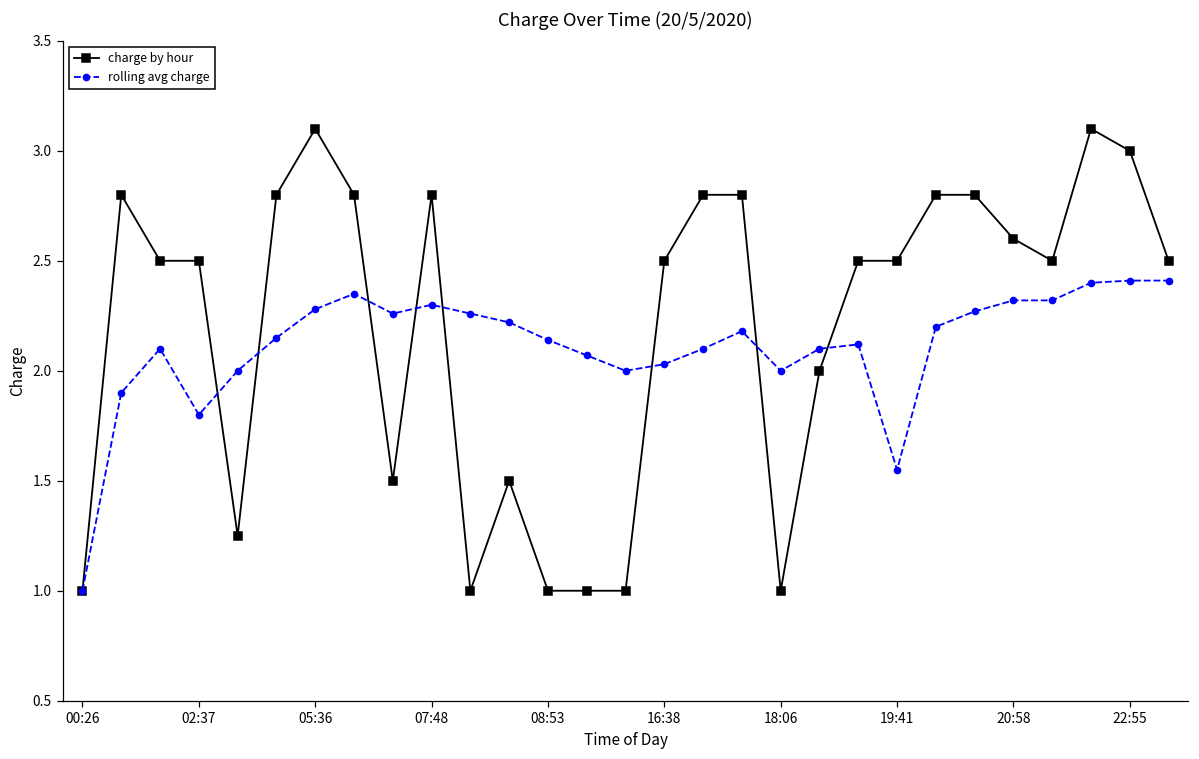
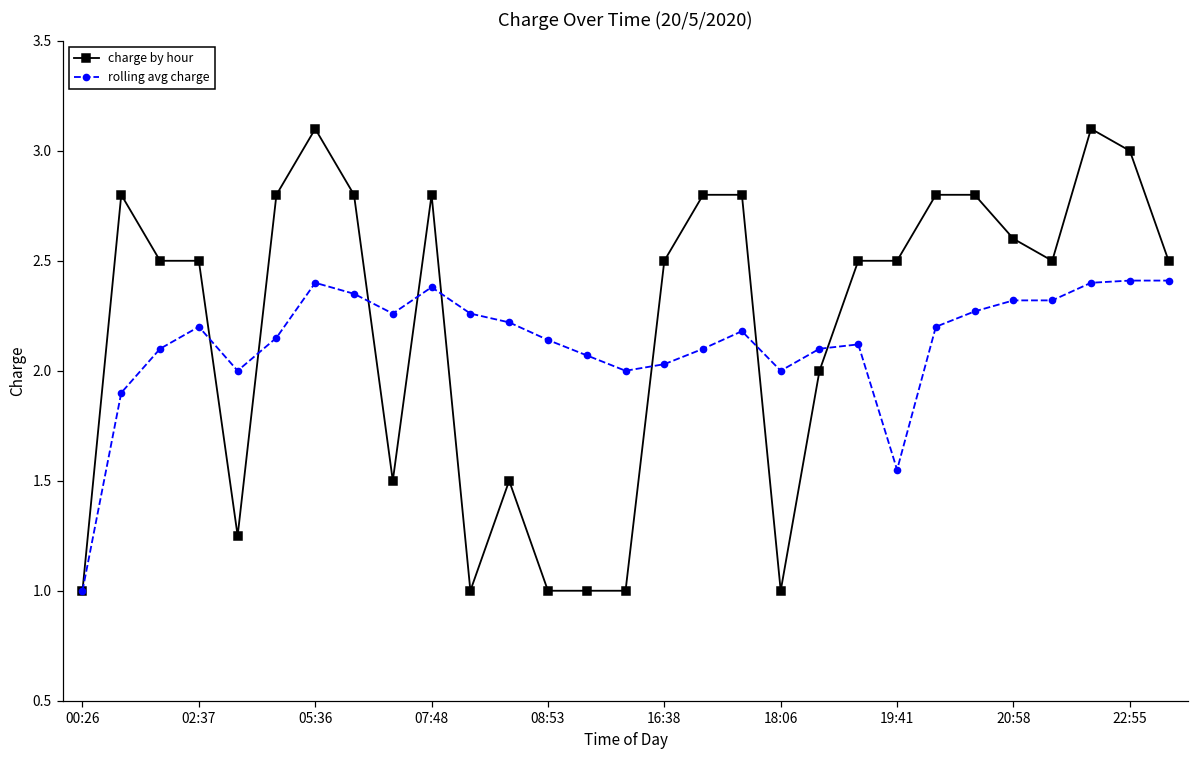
  {
    "charge by hour": {
      "02:37": 2.50,
      "05:36": 3.10,
      "07:48": 2.80,
      "08:53": 1.00,
      "16:38": 2.50,
      "18:06": 1.00,
      "19:41": 2.50,
      "20:58": 2.60,
      "22:55": 3.00
    },
    "rolling avg charge": {
-     "02:37": 1.8,
-     "05:36": 2.28,
-     "07:48": 2.30,
+     "02:37": 2.2,
+     "05:36": 2.40,
+     "07:48": 2.38,
      "08:53": 2.14,
      "16:38": 2.03,
      "18:06": 2.00,
      "19:41": 1.55,
      "20:58": 2.32,
      "22:55": 2.41
    }
  }
